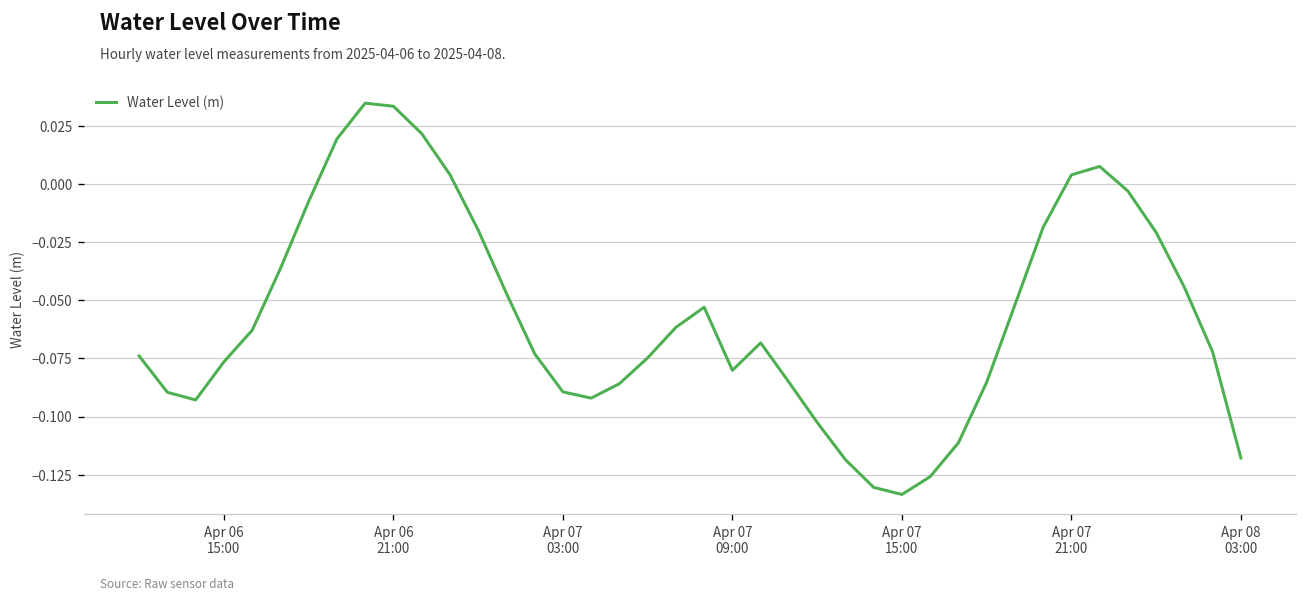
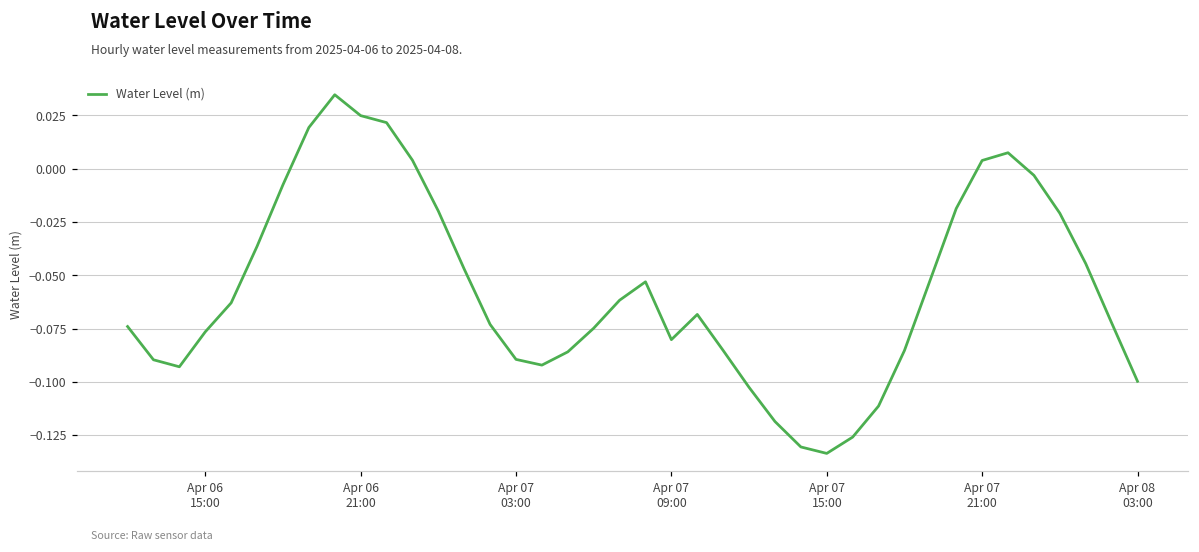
  {
    "Apr 06 15:00": -0.076,
-   "Apr 06 21:00": 0.033,
+   "Apr 06 21:00": 0.025,
    "Apr 07 03:00": -0.089,
    "Apr 07 09:00": -0.080,
    "Apr 07 15:00": -0.134,
    "Apr 07 21:00": 0.004,
-   "Apr 08 03:00": -0.118
+   "Apr 08 03:00": -0.100
  }
